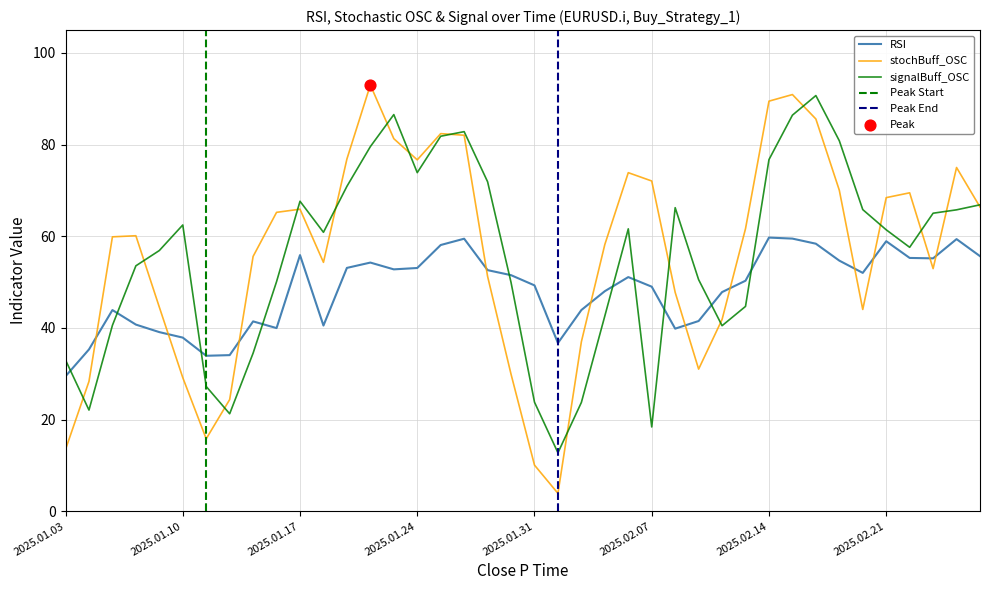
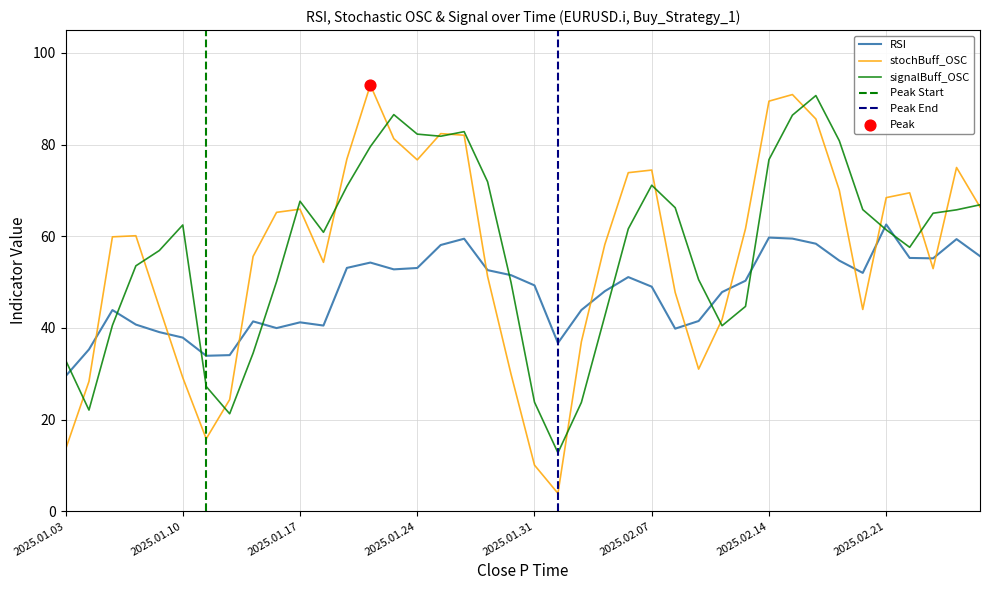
  {
    "RSI": {
      "2025.01.03": 29,
      "2025.01.10": 38,
-     "2025.01.17": 56,
+     "2025.01.17": 41,
      "2025.01.24": 53,
      "2025.01.31": 49,
      "2025.02.07": 49,
      "2025.02.14": 60,
-     "2025.02.21": 59
+     "2025.02.21": 63
    },
    "stochBuff_OSC": {
      "2025.01.03": 13,
      "2025.01.10": 29,
      "2025.01.17": 66,
      "2025.01.24": 77,
      "2025.01.31": 10,
-     "2025.02.07": 72,
+     "2025.02.07": 74,
      "2025.02.14": 89,
      "2025.02.21": 68
    },
    "signalBuff_OSC": {
      "2025.01.03": 33,
      "2025.01.10": 62,
      "2025.01.17": 68,
-     "2025.01.24": 74,
+     "2025.01.24": 82,
      "2025.01.31": 24,
-     "2025.02.07": 18,
+     "2025.02.07": 71,
      "2025.02.14": 77,
      "2025.02.21": 61
    }
  }
